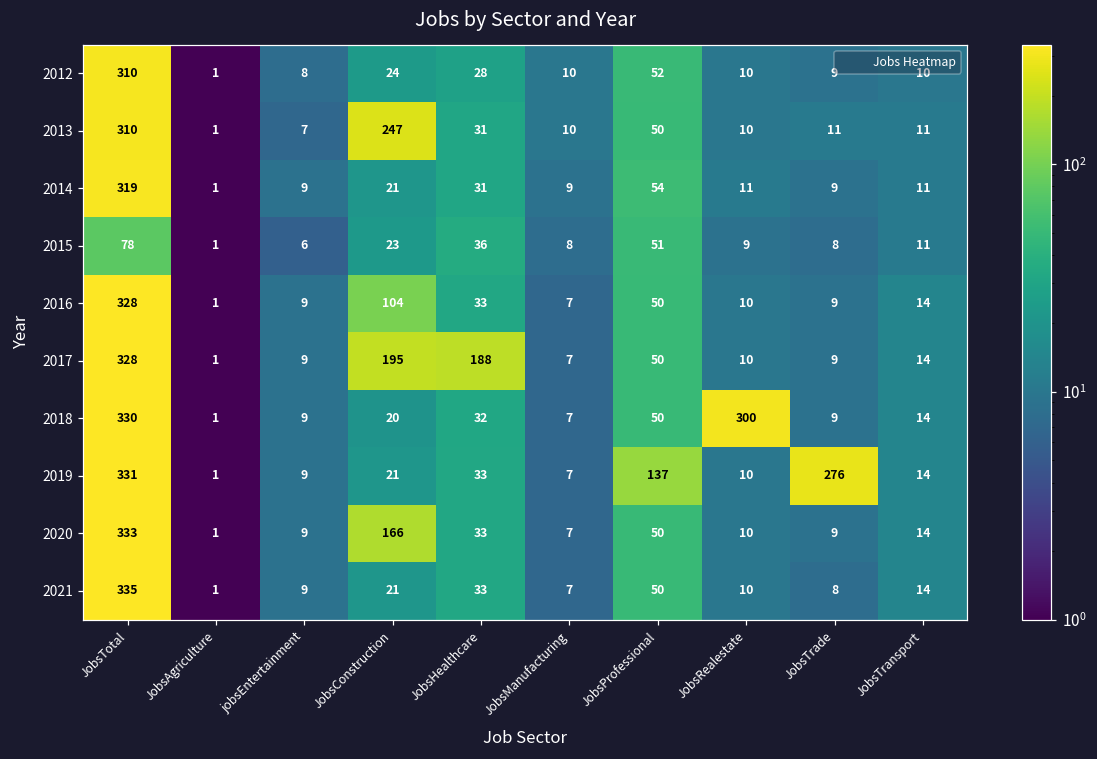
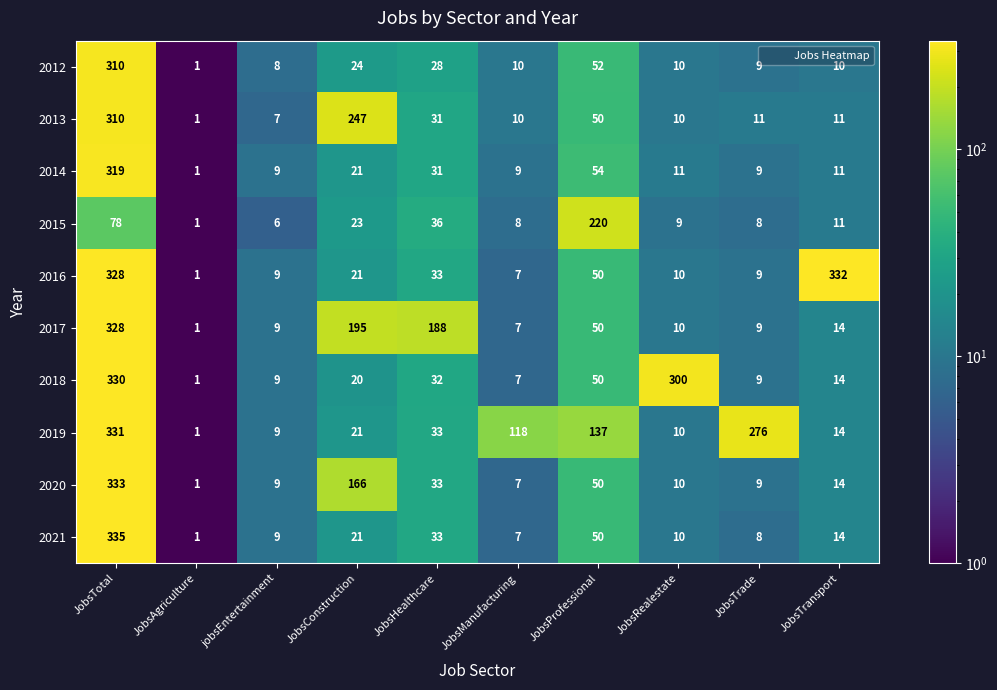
  {
    "2012": {
      "JobsTotal": 310,
      "JobsAgriculture": 1,
      "jobsEntertainment": 8,
      "JobsConstruction": 24,
      "JobsHealthcare": 28,
      "JobsManufacturing": 10,
      "JobsProfessional": 52,
      "JobsRealestate": 10
    },
    "2013": {
      "JobsTotal": 310,
      "JobsAgriculture": 1,
      "jobsEntertainment": 7,
      "JobsConstruction": 247,
      "JobsHealthcare": 31,
      "JobsManufacturing": 10,
      "JobsProfessional": 50,
      "JobsRealestate": 10,
      "JobsTrade": 11,
      "JobsTransport": 11
    },
    "2014": {
      "JobsTotal": 319,
      "JobsAgriculture": 1,
      "jobsEntertainment": 9,
      "JobsConstruction": 21,
      "JobsHealthcare": 31,
      "JobsManufacturing": 9,
      "JobsProfessional": 54,
      "JobsRealestate": 11,
      "JobsTrade": 9,
      "JobsTransport": 11
    },
    "2015": {
      "JobsTotal": 78,
      "JobsAgriculture": 1,
      "jobsEntertainment": 6,
      "JobsConstruction": 23,
      "JobsHealthcare": 36,
      "JobsManufacturing": 8,
-     "JobsProfessional": 51,
+     "JobsProfessional": 220,
      "JobsRealestate": 9,
      "JobsTrade": 8,
      "JobsTransport": 11
    },
    "2016": {
      "JobsTotal": 328,
      "JobsAgriculture": 1,
      "jobsEntertainment": 9,
-     "JobsConstruction": 104,
+     "JobsConstruction": 21,
      "JobsHealthcare": 33,
      "JobsManufacturing": 7,
      "JobsProfessional": 50,
      "JobsRealestate": 10,
      "JobsTrade": 9,
-     "JobsTransport": 14
+     "JobsTransport": 332
    },
    "2017": {
      "JobsTotal": 328,
      "JobsAgriculture": 1,
      "jobsEntertainment": 9,
      "JobsConstruction": 195,
      "JobsHealthcare": 188,
      "JobsManufacturing": 7,
      "JobsProfessional": 50,
      "JobsRealestate": 10,
      "JobsTrade": 9,
      "JobsTransport": 14
    },
    "2018": {
      "JobsTotal": 330,
      "JobsAgriculture": 1,
      "jobsEntertainment": 9,
      "JobsConstruction": 20,
      "JobsHealthcare": 32,
      "JobsManufacturing": 7,
      "JobsProfessional": 50,
      "JobsRealestate": 300,
      "JobsTrade": 9,
      "JobsTransport": 14
    },
    "2019": {
      "JobsTotal": 331,
      "JobsAgriculture": 1,
      "jobsEntertainment": 9,
      "JobsConstruction": 21,
      "JobsHealthcare": 33,
-     "JobsManufacturing": 7,
+     "JobsManufacturing": 118,
      "JobsProfessional": 137,
      "JobsRealestate": 10,
      "JobsTrade": 276,
      "JobsTransport": 14
    },
    "2020": {
      "JobsTotal": 333,
      "JobsAgriculture": 1,
      "jobsEntertainment": 9,
      "JobsConstruction": 166,
      "JobsHealthcare": 33,
      "JobsManufacturing": 7,
      "JobsProfessional": 50,
      "JobsRealestate": 10,
      "JobsTrade": 9,
      "JobsTransport": 14
    },
    "2021": {
      "JobsTotal": 335,
      "JobsAgriculture": 1,
      "jobsEntertainment": 9,
      "JobsConstruction": 21,
      "JobsHealthcare": 33,
      "JobsManufacturing": 7,
      "JobsProfessional": 50,
      "JobsRealestate": 10,
      "JobsTrade": 8,
      "JobsTransport": 14
    }
  }
